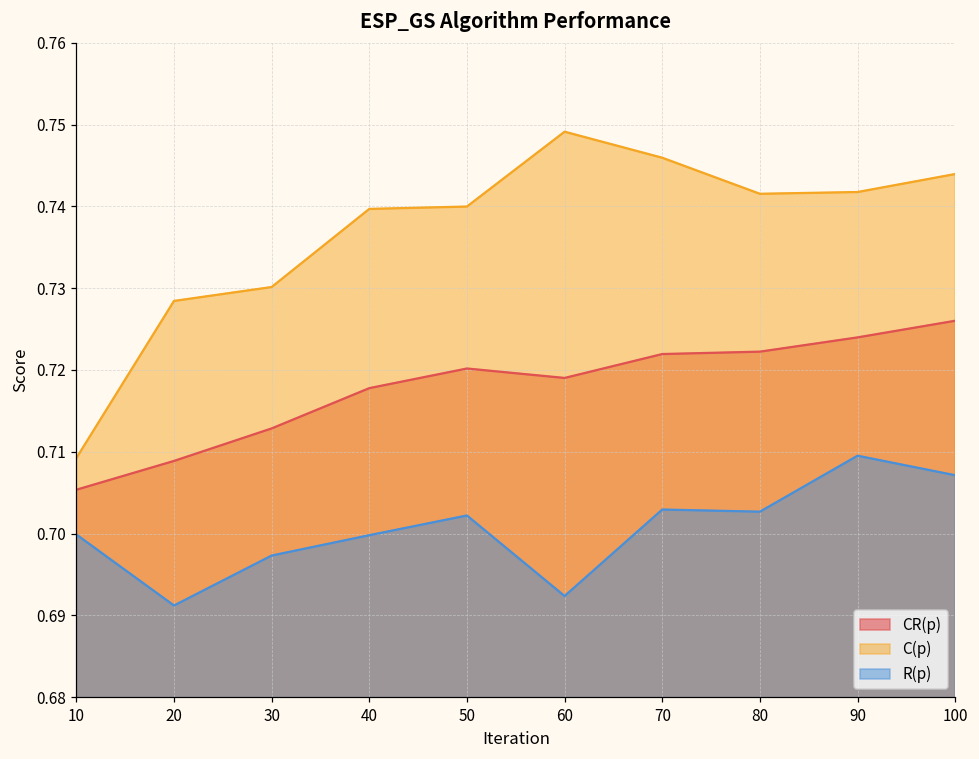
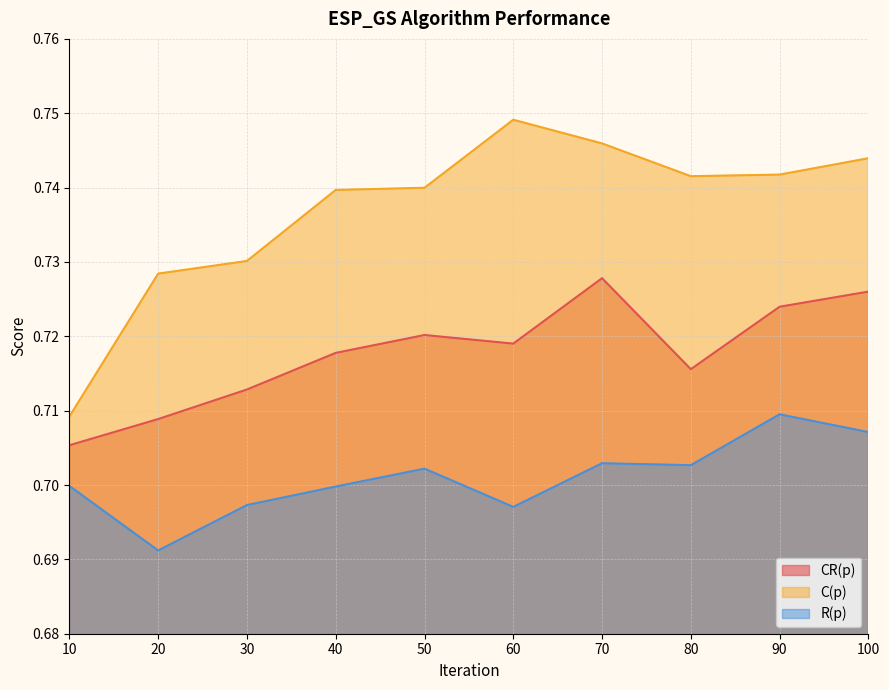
  {
    "CR(p)": {
      "10": 0.705,
      "20": 0.709,
      "30": 0.713,
      "40": 0.718,
      "50": 0.720,
      "60": 0.719,
-     "70": 0.722,
-     "80": 0.722,
+     "70": 0.728,
+     "80": 0.716,
      "90": 0.724,
      "100": 0.726
    },
    "C(p)": {
      "10": 0.709,
      "20": 0.728,
      "30": 0.730,
      "40": 0.740,
      "50": 0.740,
      "60": 0.749,
      "70": 0.746,
      "80": 0.742,
      "90": 0.742,
      "100": 0.744
    },
    "R(p)": {
      "10": 0.700,
      "20": 0.691,
      "30": 0.697,
      "40": 0.700,
      "50": 0.702,
-     "60": 0.692,
+     "60": 0.697,
      "70": 0.703,
      "80": 0.703,
      "90": 0.710,
      "100": 0.707
    }
  }
